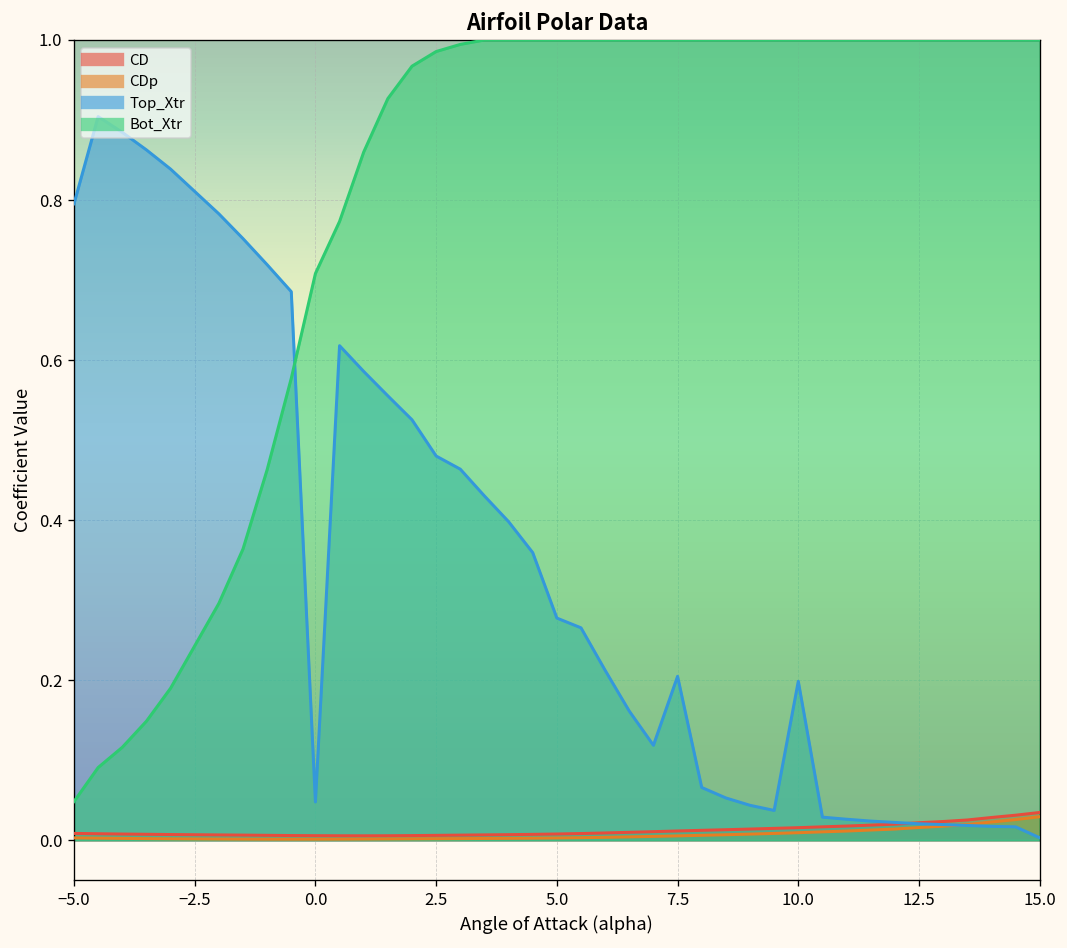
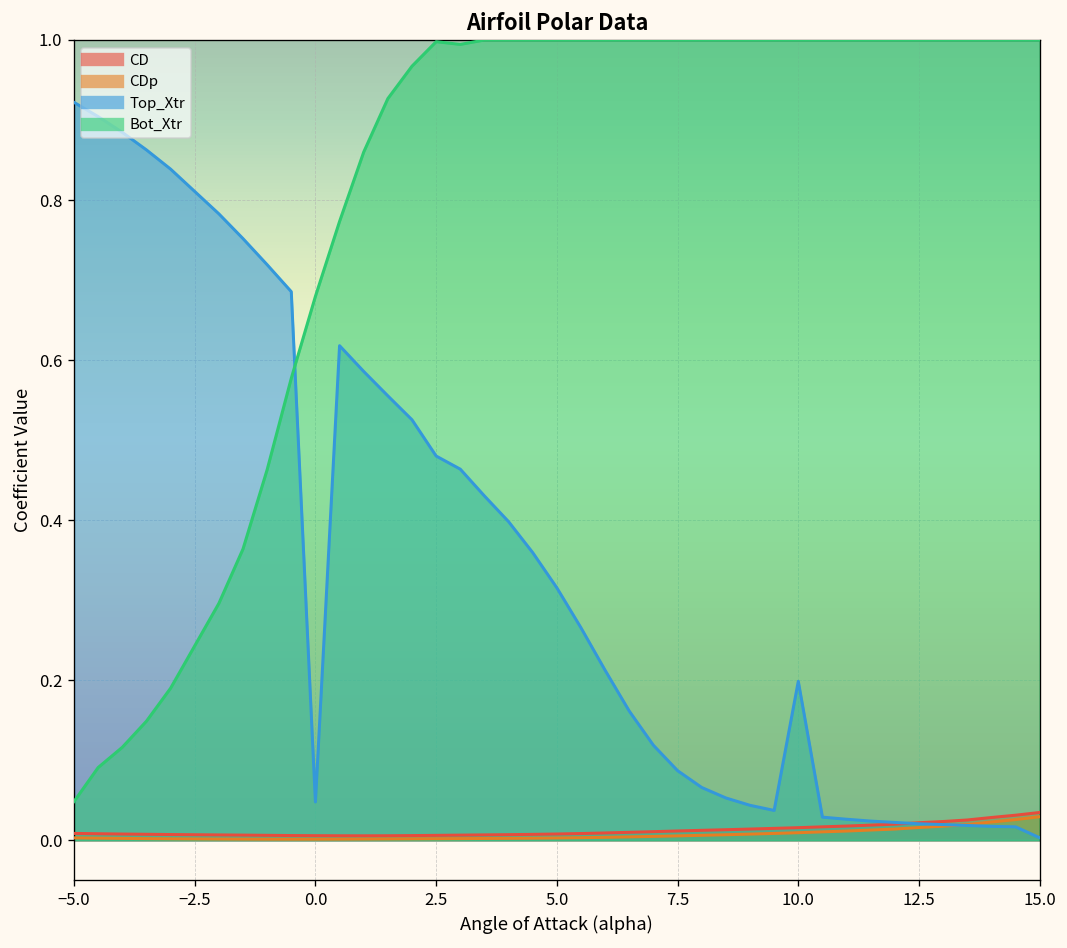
  {
    "Top_Xtr": {
-     "−5.0": 0.80,
+     "−5.0": 0.92,
      "0.0": 0.05,
      "2.5": 0.48,
-     "5.0": 0.28,
-     "7.5": 0.20,
+     "5.0": 0.32,
+     "7.5": 0.09,
      "10.0": 0.20,
      "15.0": 0.00
    },
    "Bot_Xtr": {
      "−5.0": 0.05,
-     "0.0": 0.71,
-     "2.5": 0.99,
+     "0.0": 0.68,
+     "2.5": 1.00,
      "5.0": 1.00,
      "7.5": 1.00,
      "10.0": 1.00,
      "12.5": 1.00,
      "15.0": 1.00
    }
  }
